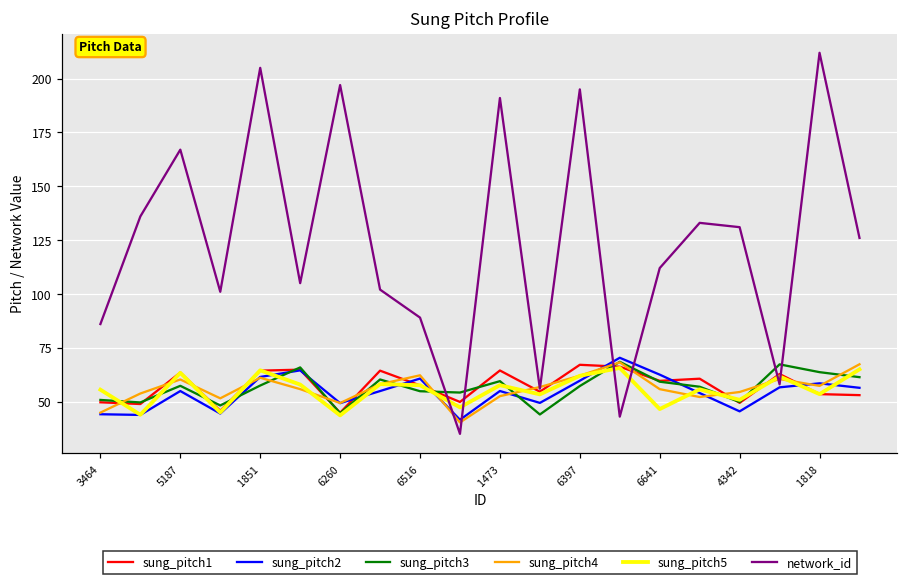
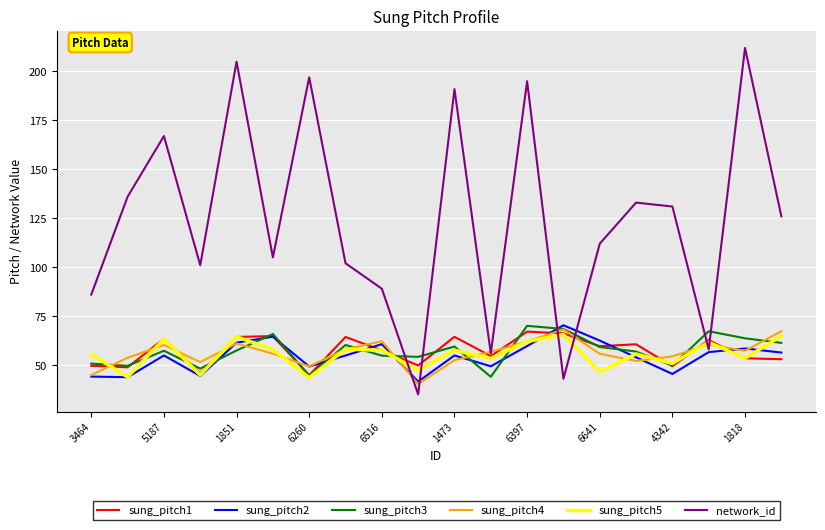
  {
    "sung_pitch1": {
      "1473": 64,
      "6397": 67
    },
    "sung_pitch2": {
      "5187": 55,
      "6516": 61,
      "1473": 55,
      "6397": 60,
      "6641": 62,
      "4342": 45
    },
    "sung_pitch3": {
      "5187": 57,
      "1851": 57,
      "6516": 55,
      "1473": 59,
-     "6397": 57,
+     "6397": 70,
      "1818": 64
    },
    "sung_pitch4": {
      "5187": 60,
      "6516": 62,
      "1473": 53,
      "6641": 56,
      "4342": 54
    },
    "sung_pitch5": {
      "3464": 56,
      "1473": 58,
      "6641": 47
    },
    "network_id": {
      "3464": 86,
      "5187": 167,
      "1851": 205,
      "6260": 197,
      "6516": 89,
      "1473": 191,
      "6397": 195,
      "6641": 112,
      "4342": 131,
      "1818": 212
    }
  }
